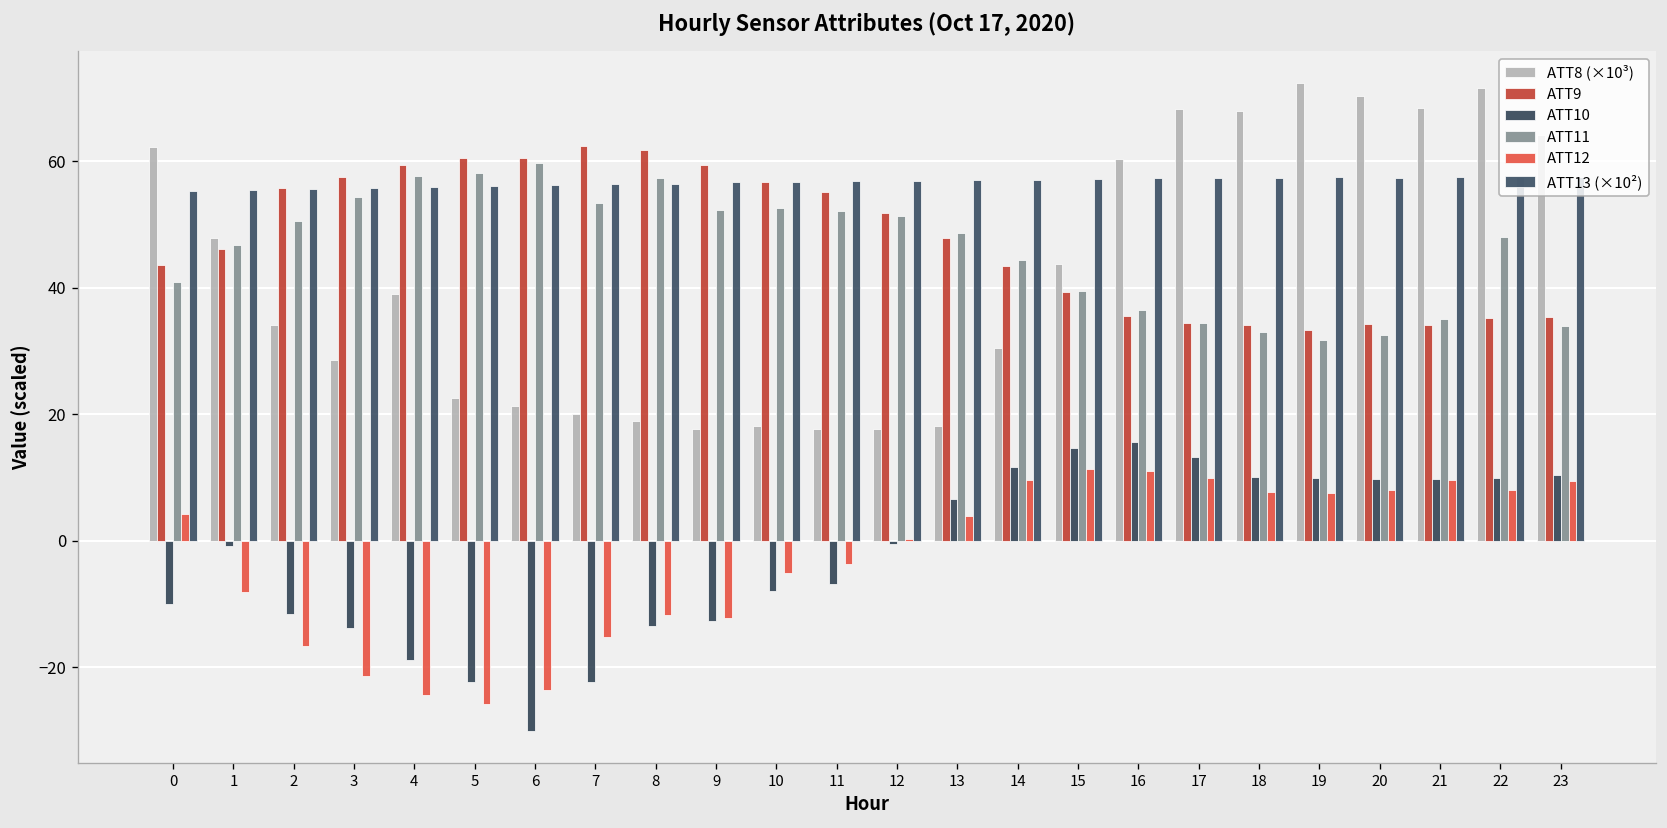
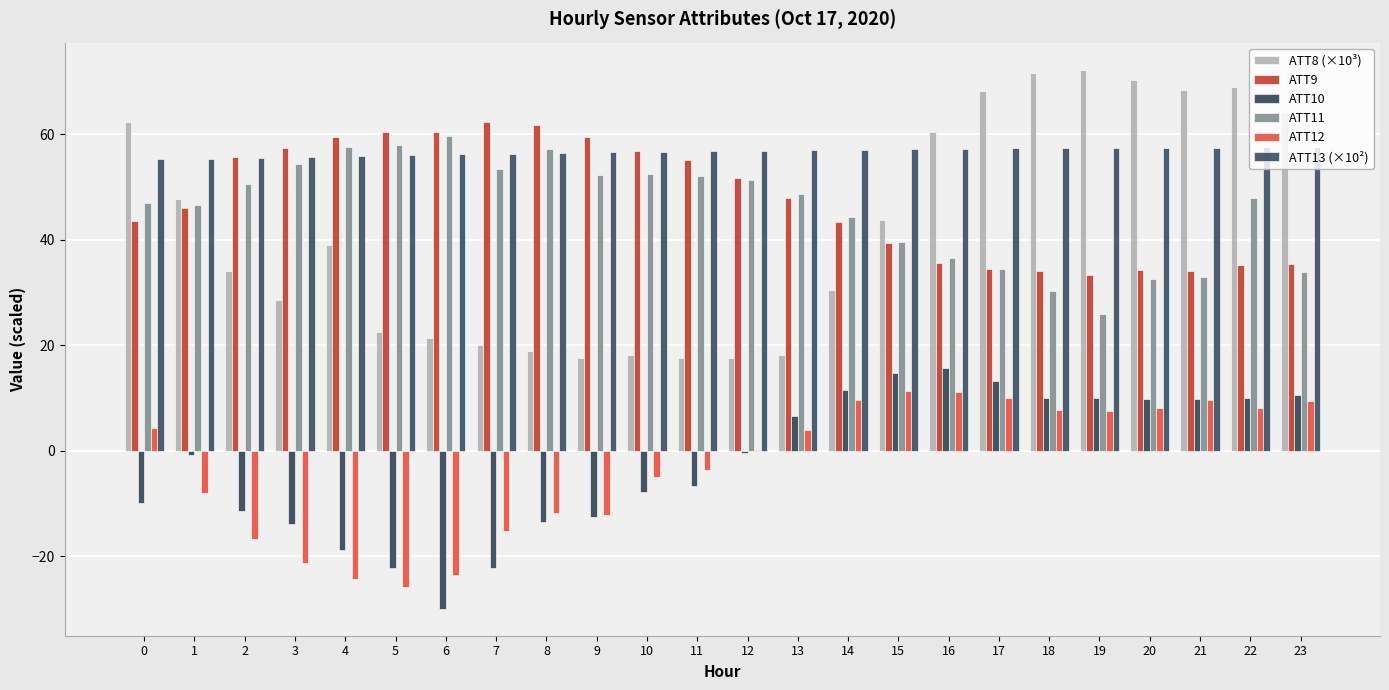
  {
    "ATT8 (×10³)": {
      "0": 62,
      "1": 48,
      "2": 34,
      "3": 29,
      "4": 39,
      "5": 23,
      "6": 21,
      "7": 20,
      "8": 19,
      "9": 18,
      "10": 18,
      "11": 18,
      "12": 18,
      "13": 18,
      "14": 31,
      "15": 44,
      "16": 60,
      "17": 68,
-     "18": 68,
+     "18": 72,
      "19": 72,
      "20": 70,
      "21": 68,
-     "22": 72
+     "22": 69
    },
    "ATT11": {
-     "0": 41,
+     "0": 47,
      "1": 47,
      "2": 51,
      "3": 54,
      "4": 58,
      "5": 58,
      "6": 60,
      "7": 53,
      "8": 57,
      "9": 52,
      "10": 53,
      "11": 52,
      "12": 51,
      "13": 49,
      "14": 44,
      "15": 40,
      "16": 36,
      "17": 34,
-     "18": 33,
-     "19": 32,
+     "18": 30,
+     "19": 26,
      "20": 33,
-     "21": 35,
+     "21": 33,
      "22": 48,
      "23": 34
    }
  }
